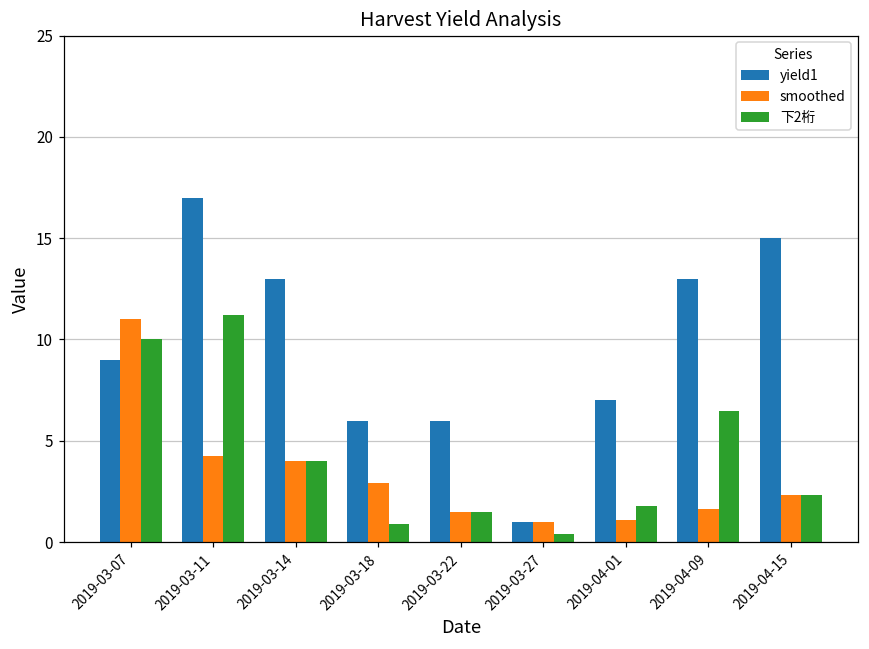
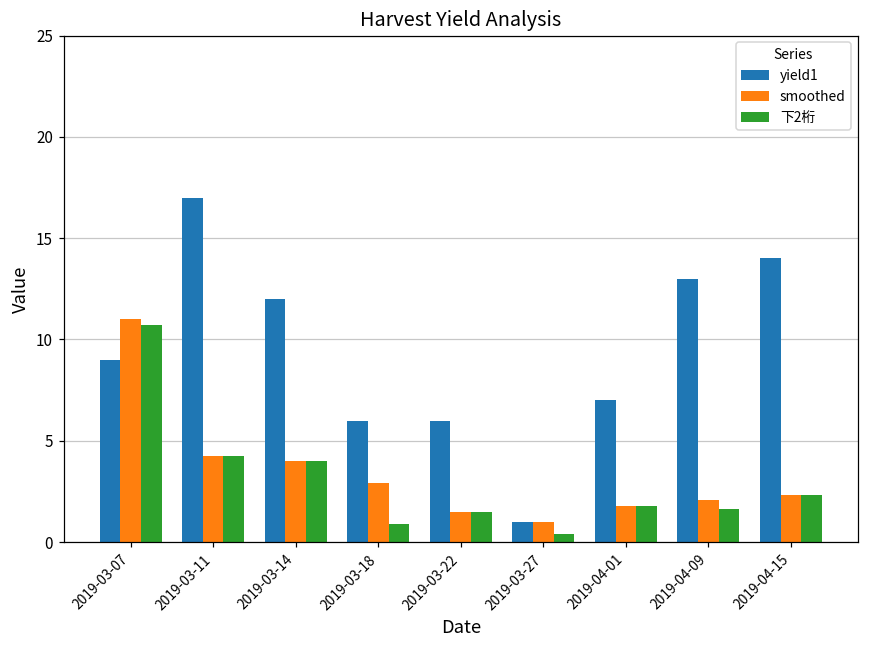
  {
    "yield1": {
      "2019-03-07": 9,
      "2019-03-11": 17,
-     "2019-03-14": 13,
+     "2019-03-14": 12,
      "2019-03-18": 6,
      "2019-03-22": 6,
      "2019-03-27": 1,
      "2019-04-01": 7,
      "2019-04-09": 13,
-     "2019-04-15": 15
+     "2019-04-15": 14
    },
    "smoothed": {
      "2019-03-07": 11.0,
      "2019-03-11": 4.3,
      "2019-03-14": 4.0,
      "2019-03-18": 2.9,
      "2019-03-22": 1.5,
      "2019-03-27": 1.0,
-     "2019-04-01": 1.1,
-     "2019-04-09": 1.6,
+     "2019-04-01": 1.8,
+     "2019-04-09": 2.1,
      "2019-04-15": 2.3
    },
    "下2桁": {
-     "2019-03-07": 10.0,
-     "2019-03-11": 11.2,
+     "2019-03-07": 10.7,
+     "2019-03-11": 4.3,
      "2019-03-14": 4.0,
      "2019-03-18": 0.9,
      "2019-03-22": 1.5,
      "2019-03-27": 0.4,
      "2019-04-01": 1.8,
-     "2019-04-09": 6.5,
+     "2019-04-09": 1.6,
      "2019-04-15": 2.3
    }
  }
